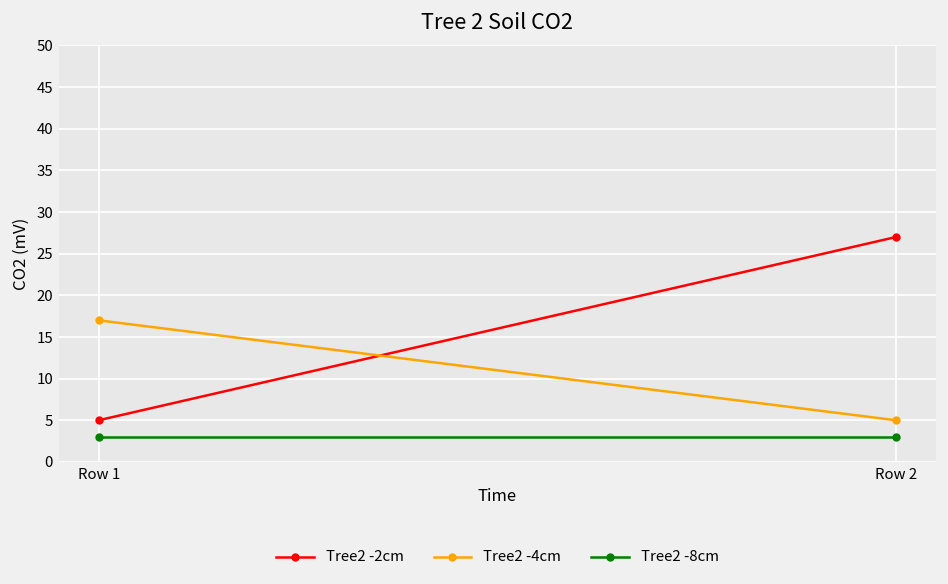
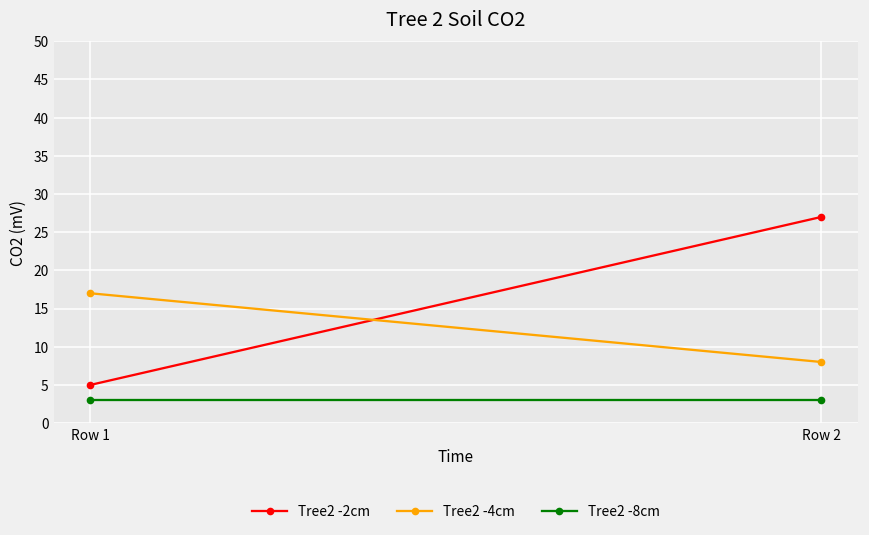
  {
    "Tree2 -2cm": {
      "Row 1": 5,
      "Row 2": 27
    },
    "Tree2 -4cm": {
      "Row 1": 17,
-     "Row 2": 5
+     "Row 2": 8
    },
    "Tree2 -8cm": {
      "Row 1": 3,
      "Row 2": 3
    }
  }
